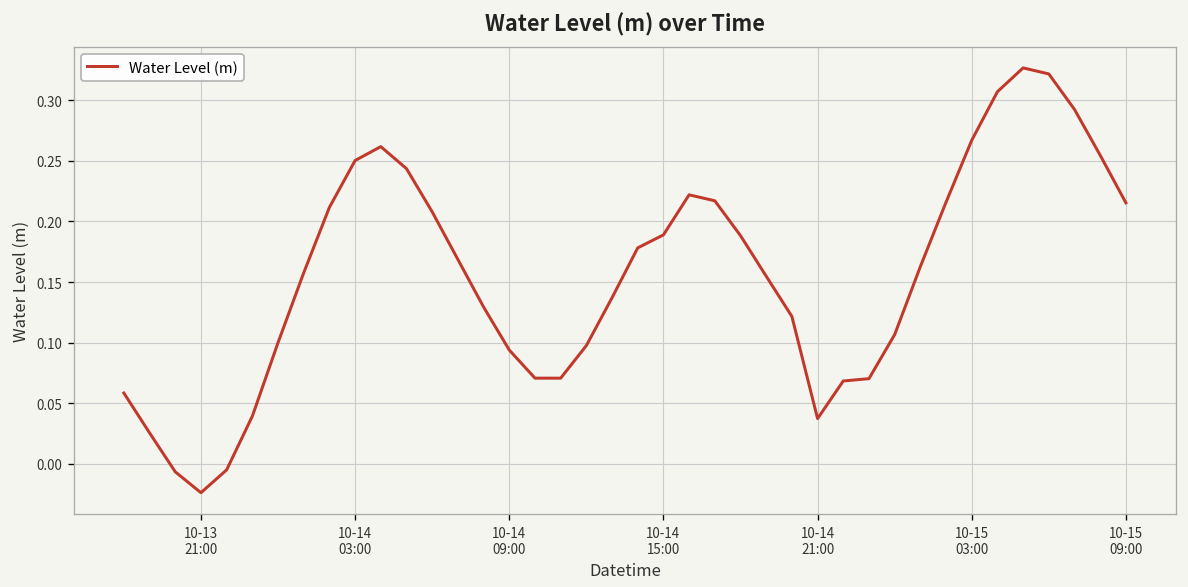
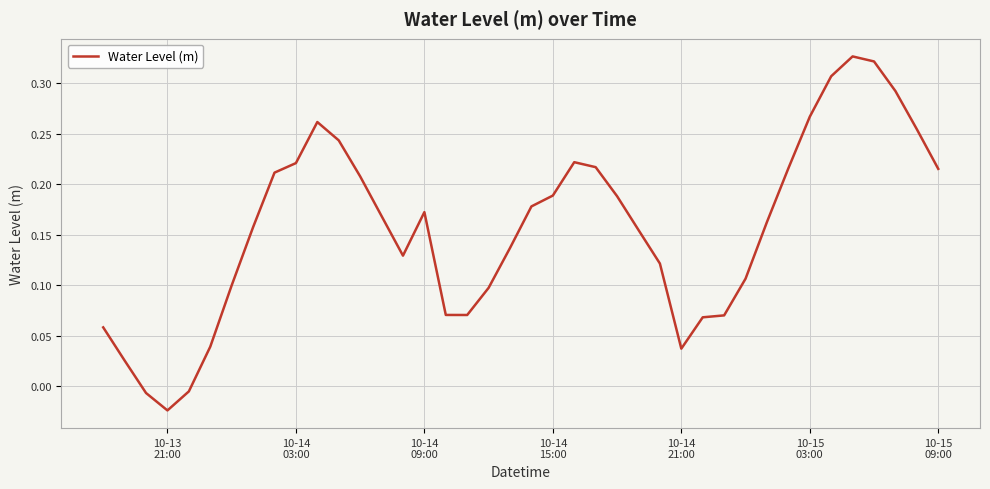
  {
    "10-13 21:00": -0.024,
-   "10-14 03:00": 0.250,
-   "10-14 09:00": 0.094,
+   "10-14 03:00": 0.221,
+   "10-14 09:00": 0.173,
    "10-14 15:00": 0.189,
    "10-14 21:00": 0.037,
    "10-15 03:00": 0.267,
    "10-15 09:00": 0.215
  }
